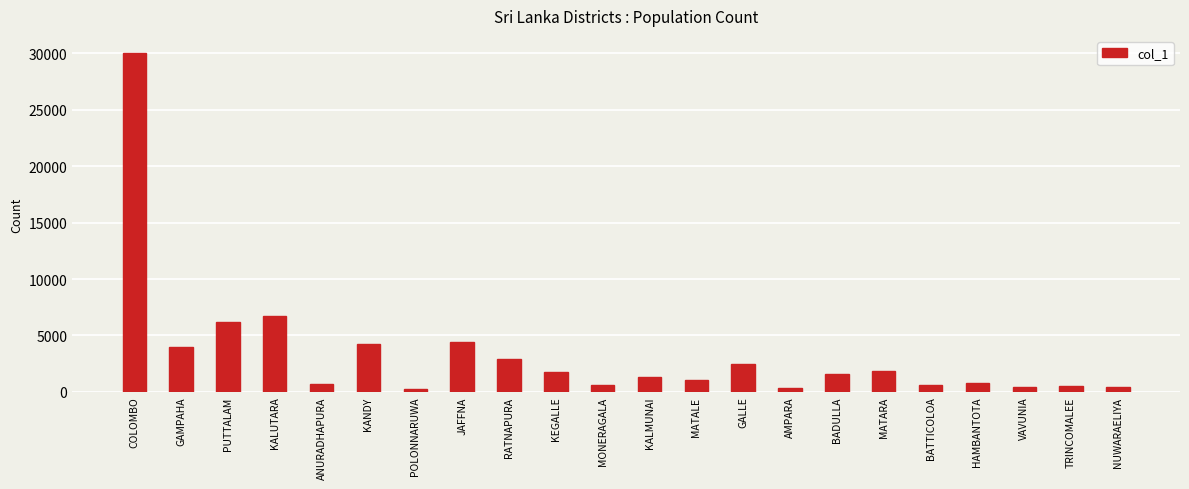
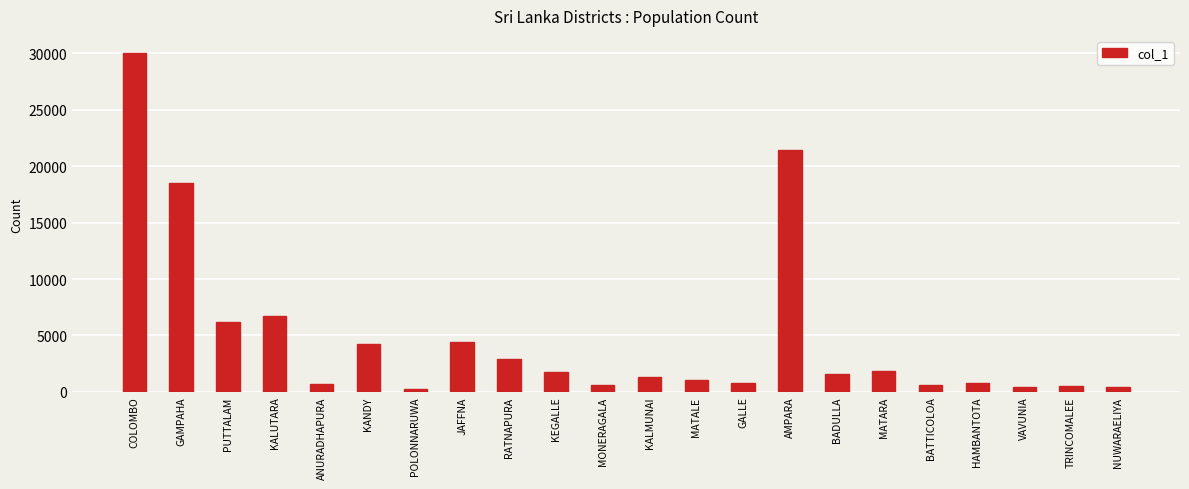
  {
    "COLOMBO": 30100,
-   "GAMPAHA": 4000,
+   "GAMPAHA": 18500,
    "PUTTALAM": 6200,
    "KALUTARA": 6700,
    "ANURADHAPURA": 700,
    "KANDY": 4200,
    "POLONNARUWA": 200,
    "JAFFNA": 4400,
    "RATNAPURA": 2900,
    "KEGALLE": 1700,
    "MONERAGALA": 600,
    "KALMUNAI": 1300,
    "MATALE": 1100,
-   "GALLE": 2500,
-   "AMPARA": 300,
+   "GALLE": 800,
+   "AMPARA": 21400,
    "BADULLA": 1600,
    "MATARA": 1800,
    "BATTICOLOA": 600,
    "HAMBANTOTA": 700,
    "VAVUNIA": 400,
    "TRINCOMALEE": 600,
    "NUWARAELIYA": 400
  }
